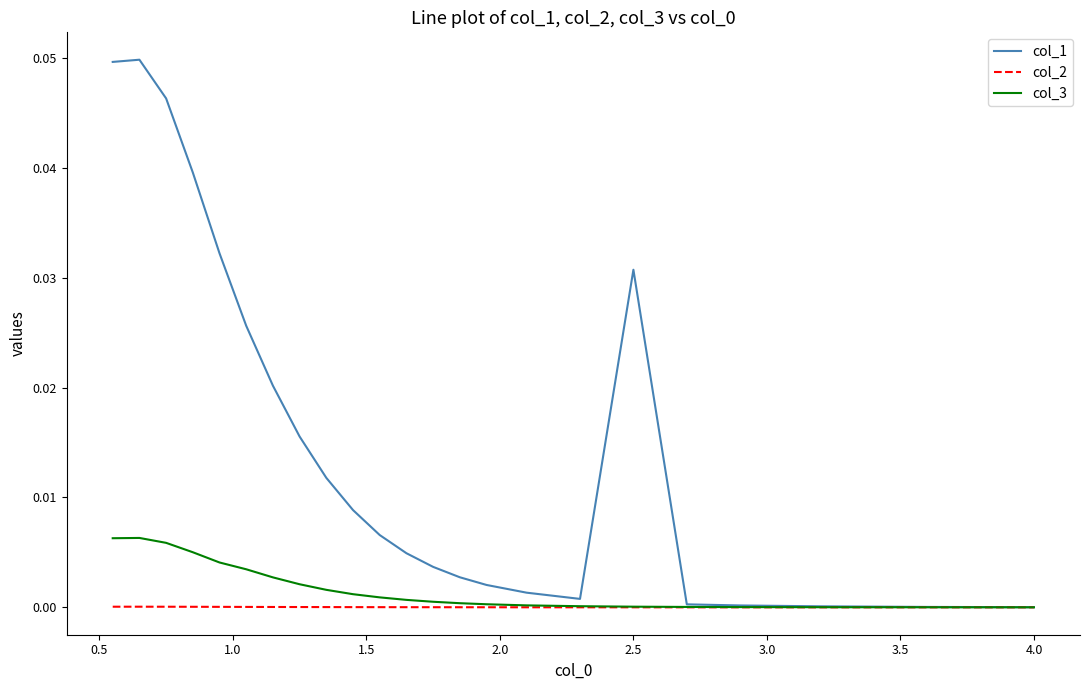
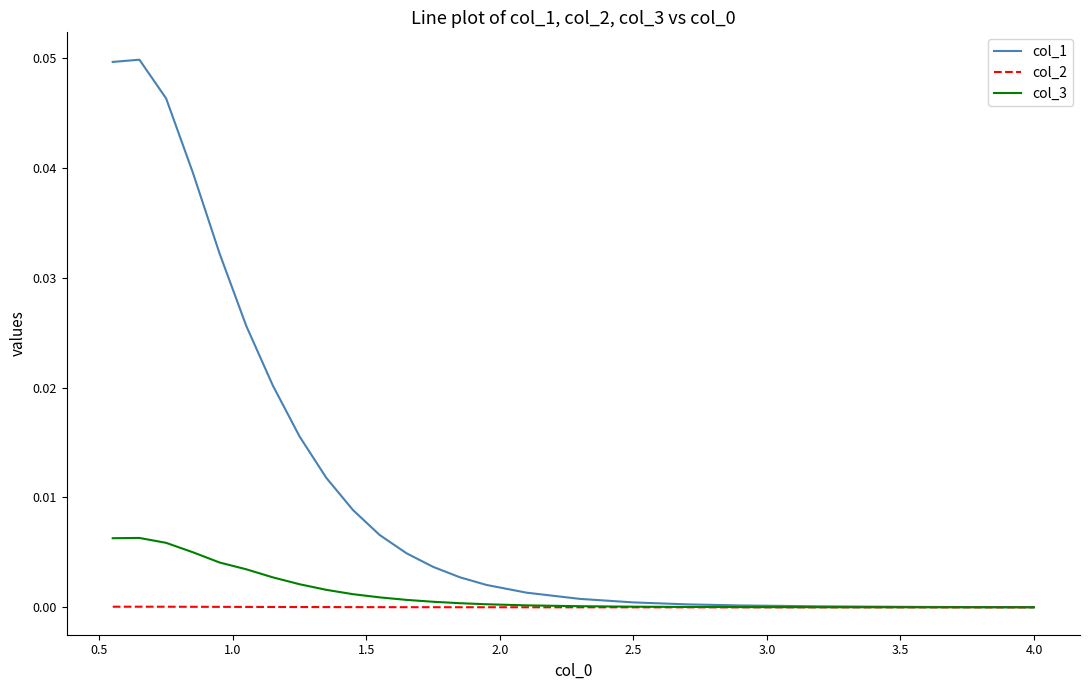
  {
    "col_1": {
-     "2.5": 0.0307
+     "2.5": 0.0004
    }
  }
